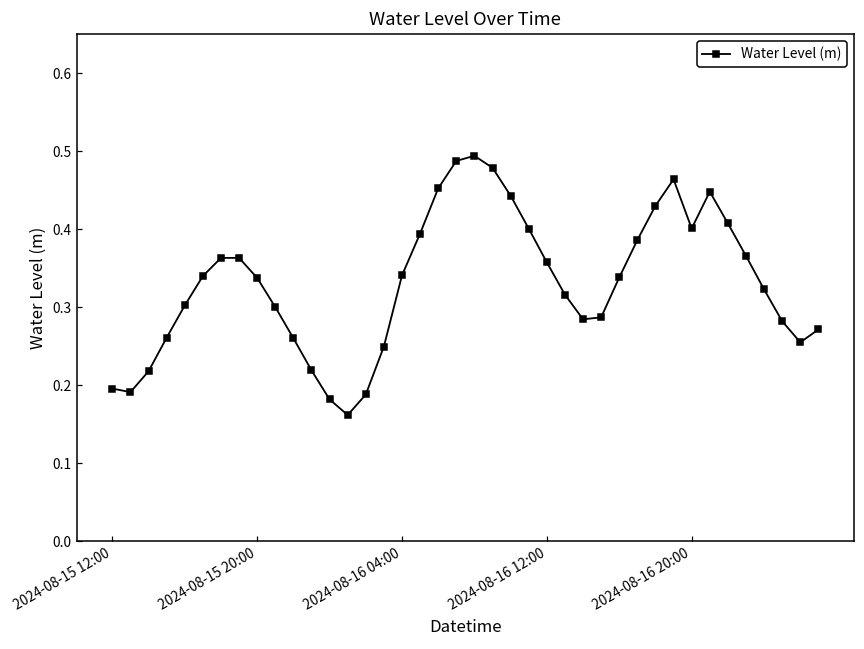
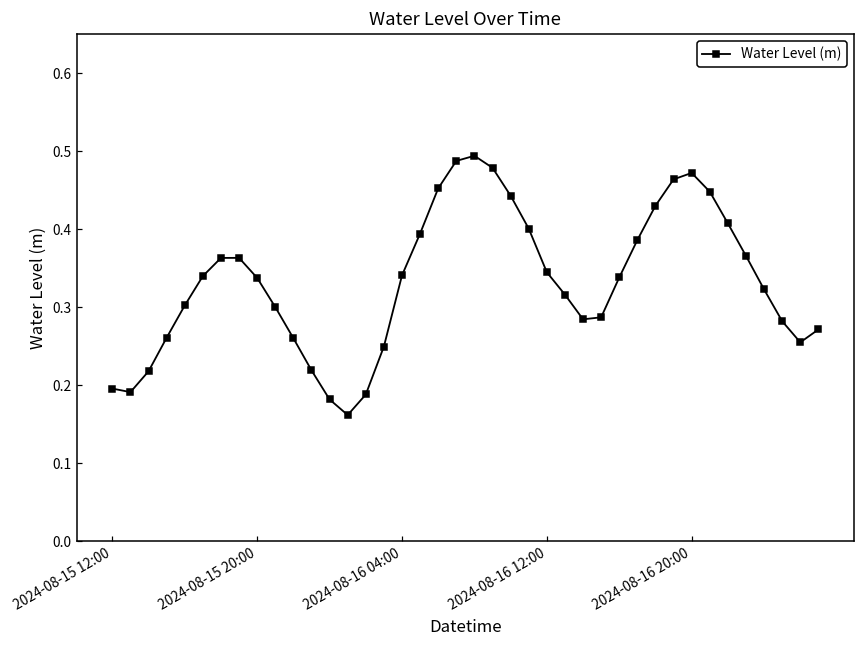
  {
    "2024-08-15 12:00": 0.20,
    "2024-08-15 20:00": 0.34,
    "2024-08-16 04:00": 0.34,
-   "2024-08-16 12:00": 0.36,
-   "2024-08-16 20:00": 0.40
+   "2024-08-16 12:00": 0.34,
+   "2024-08-16 20:00": 0.47
  }
